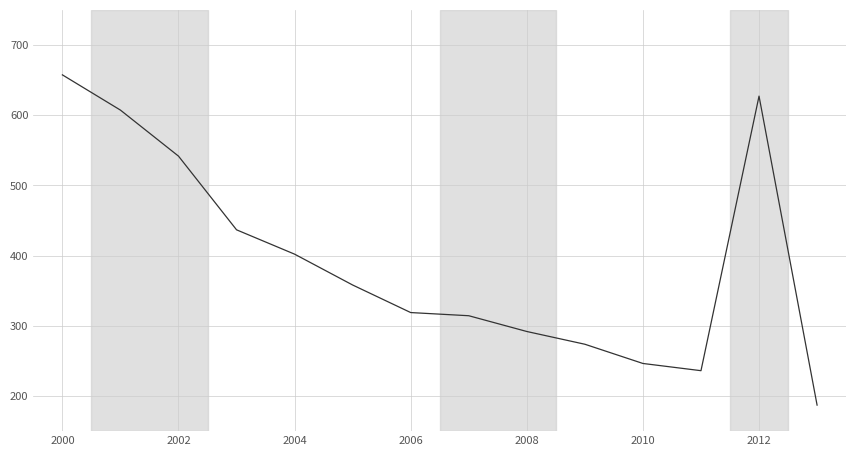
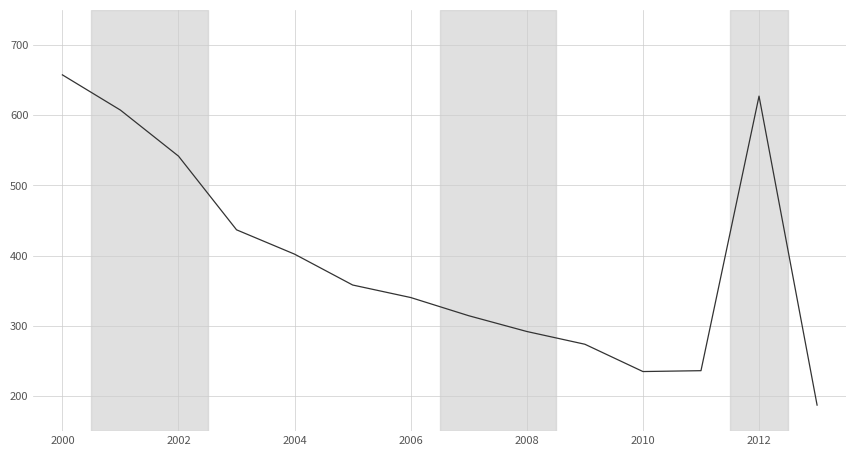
  {
    "2000": 660,
    "2002": 540,
    "2004": 400,
-   "2006": 320,
+   "2006": 340,
    "2008": 290,
-   "2010": 250,
+   "2010": 230,
    "2012": 630
  }
